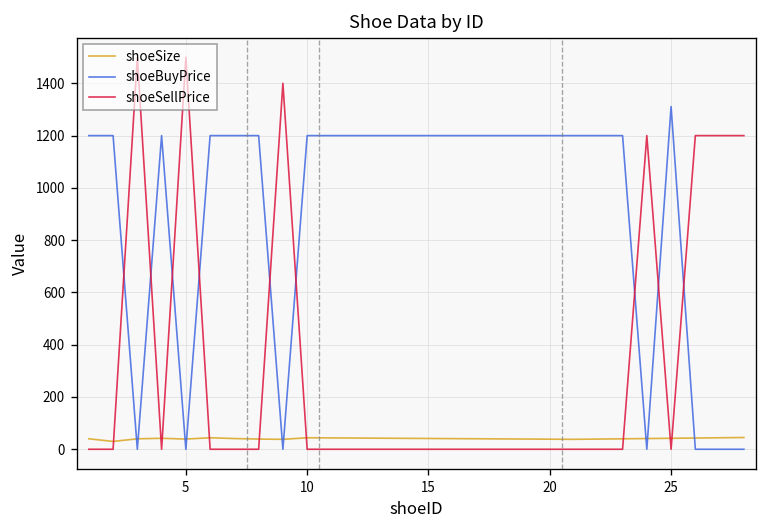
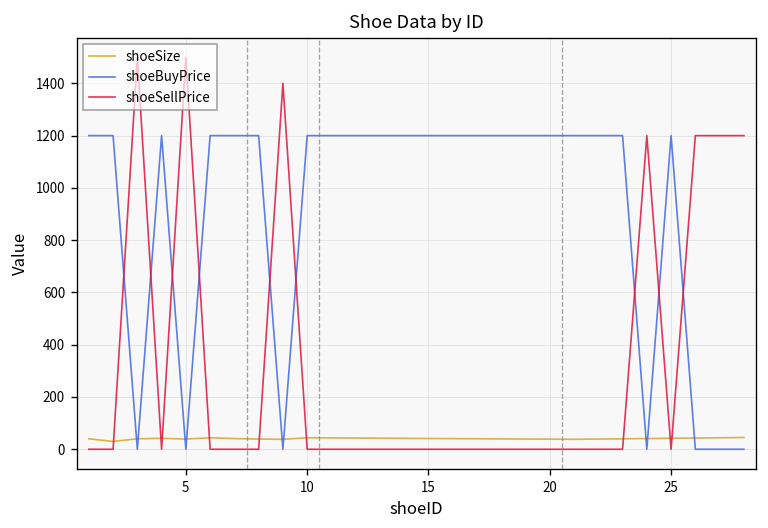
  {
    "shoeSize": {
      "5": 40,
      "10": 40,
      "25": 40
    },
    "shoeBuyPrice": {
      "5": 0,
      "10": 1200,
-     "25": 1310
+     "25": 1200
    },
    "shoeSellPrice": {
      "10": 0,
      "25": 0
    }
  }
